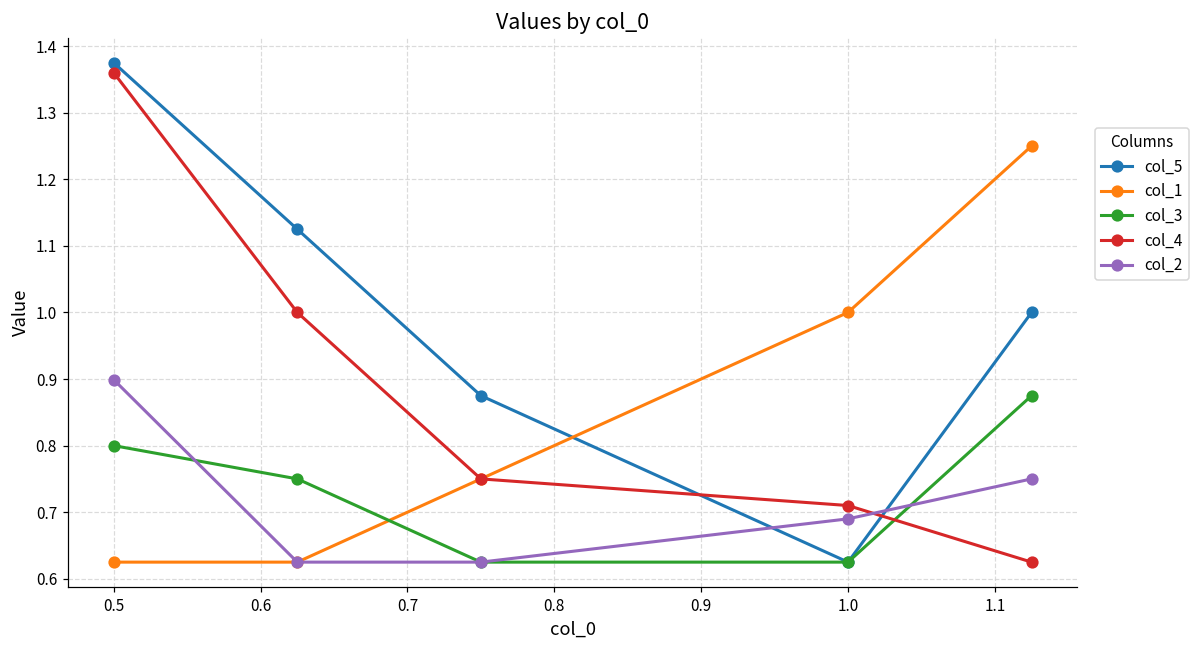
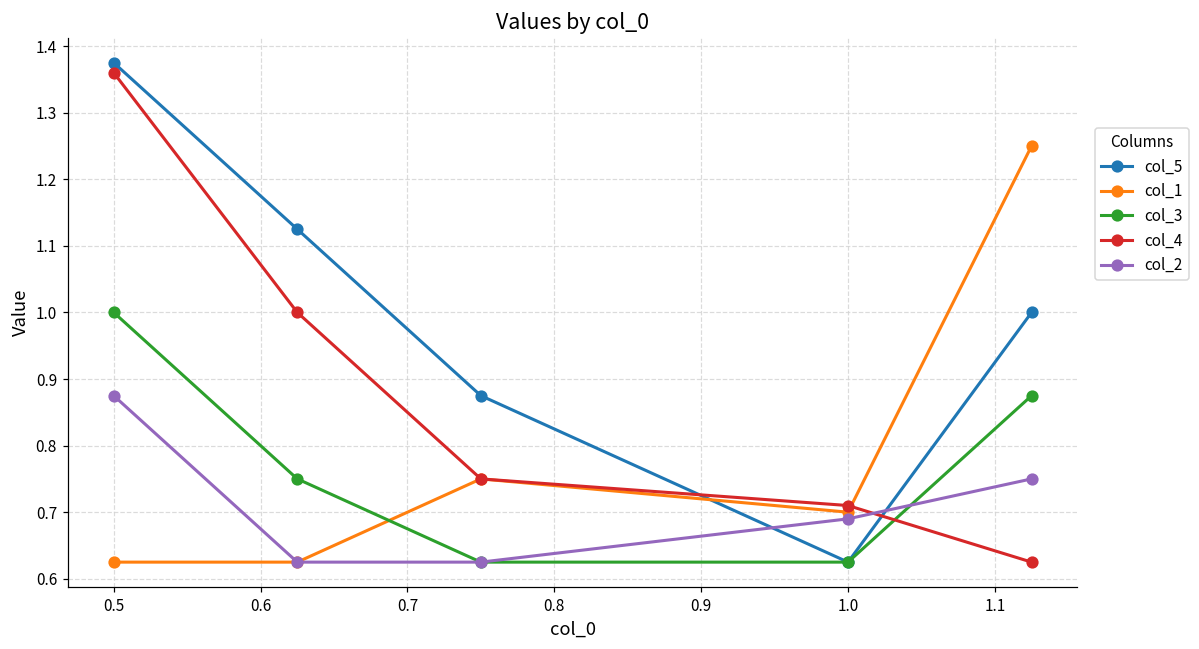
  {
    "col_5": {
      "0.5": 1.38
    },
    "col_1": {
      "0.5": 0.63,
-     "1.0": 1.0
+     "1.0": 0.7
    },
    "col_3": {
-     "0.5": 0.8
+     "0.5": 1.0
    },
    "col_4": {
      "0.5": 1.36,
      "1.0": 0.71
    },
    "col_2": {
-     "0.5": 0.90,
+     "0.5": 0.88,
      "1.0": 0.69
    }
  }
